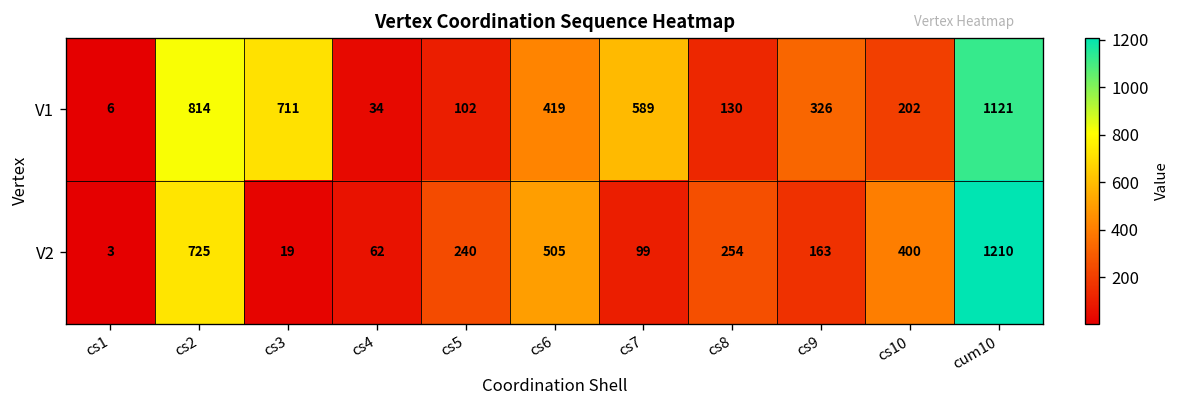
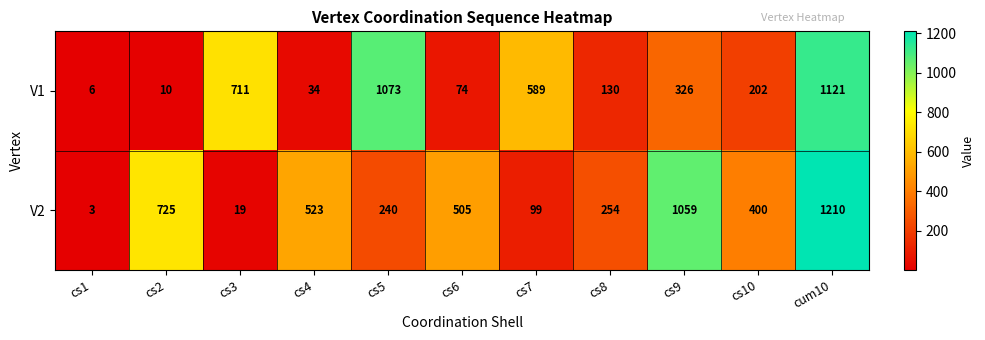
  {
    "V1": {
      "cs1": 6,
-     "cs2": 814,
+     "cs2": 10,
      "cs3": 711,
      "cs4": 34,
-     "cs5": 102,
-     "cs6": 419,
+     "cs5": 1073,
+     "cs6": 74,
      "cs7": 589,
      "cs8": 130,
      "cs9": 326,
      "cs10": 202,
      "cum10": 1121
    },
    "V2": {
      "cs1": 3,
      "cs2": 725,
      "cs3": 19,
-     "cs4": 62,
+     "cs4": 523,
      "cs5": 240,
      "cs6": 505,
      "cs7": 99,
      "cs8": 254,
-     "cs9": 163,
+     "cs9": 1059,
      "cs10": 400,
      "cum10": 1210
    }
  }
